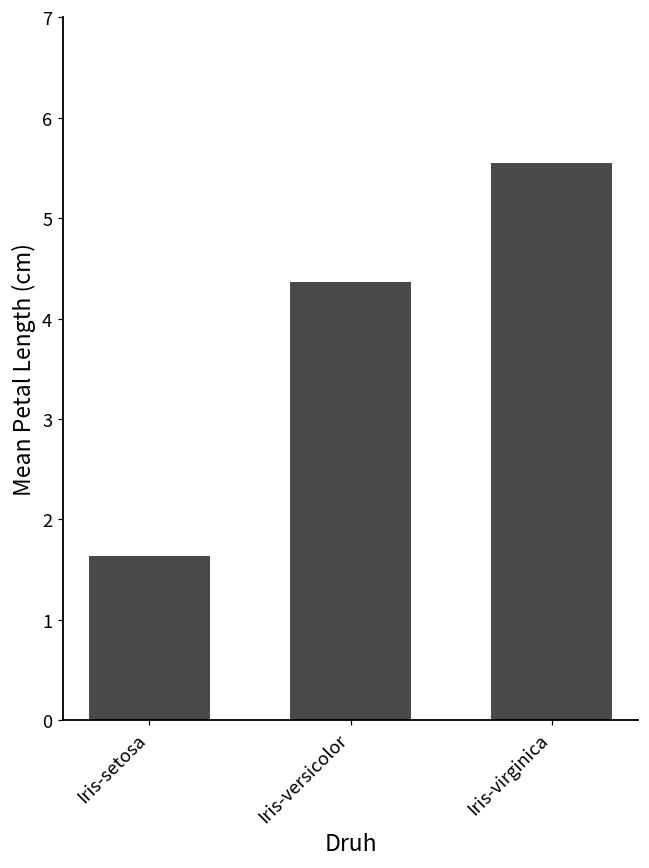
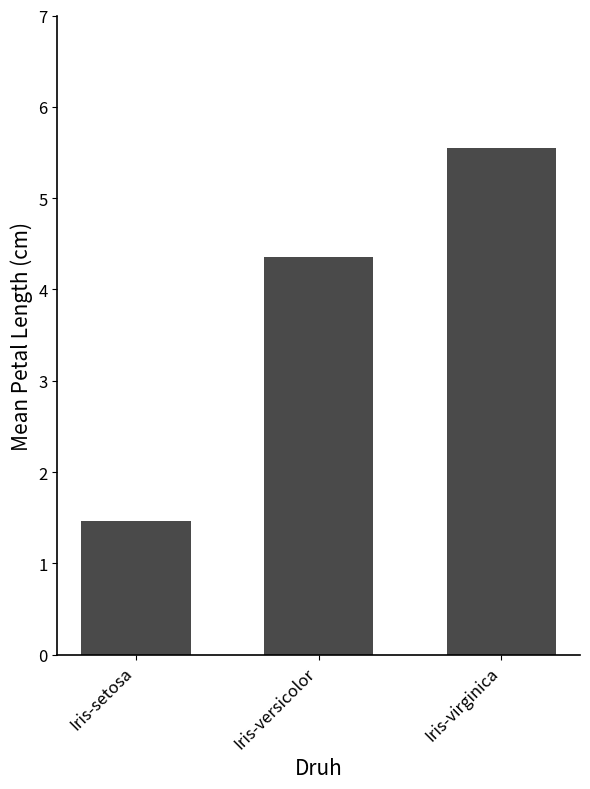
  {
-   "Iris-setosa": 1.6,
+   "Iris-setosa": 1.5,
    "Iris-versicolor": 4.4,
    "Iris-virginica": 5.6
  }
